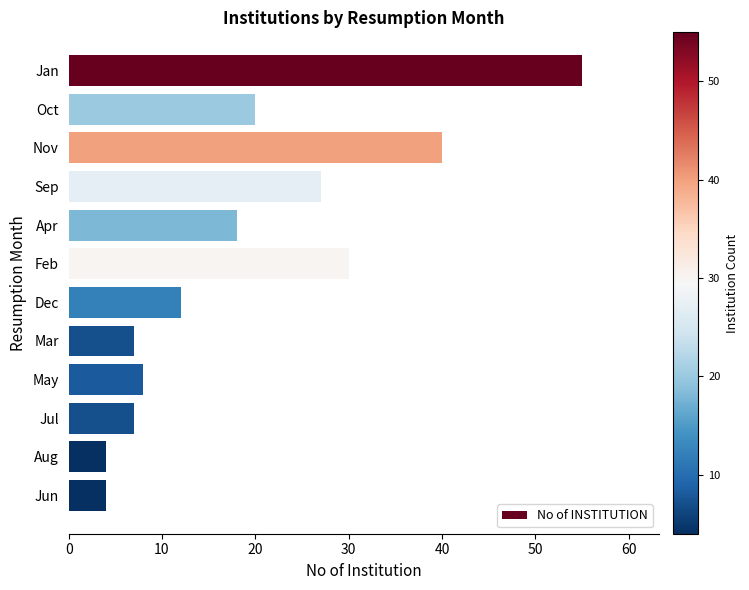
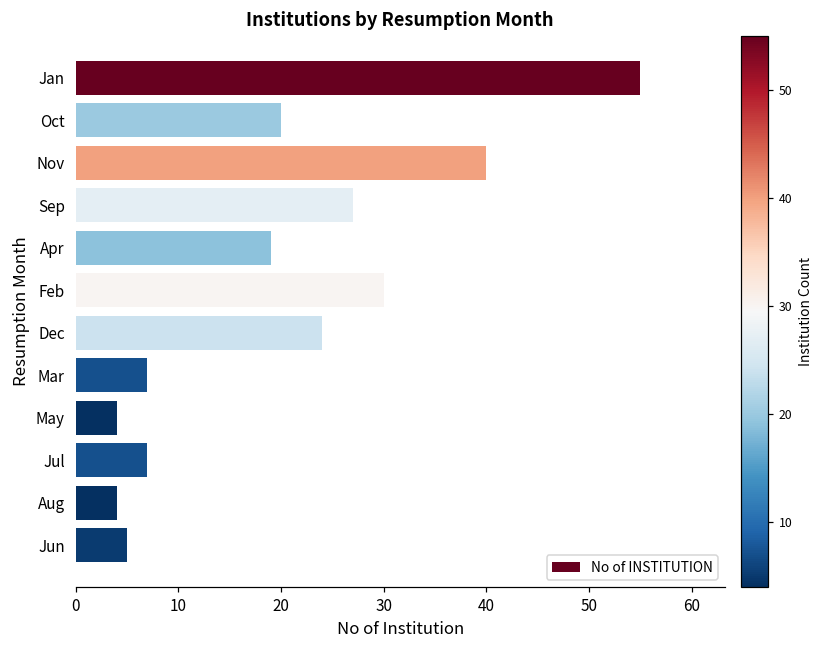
  {
    "Jan": 55,
    "Oct": 20,
    "Nov": 40,
    "Sep": 27,
-   "Apr": 18,
+   "Apr": 19,
    "Feb": 30,
-   "Dec": 12,
+   "Dec": 24,
    "Mar": 7,
-   "May": 8,
+   "May": 4,
    "Jul": 7,
    "Aug": 4,
-   "Jun": 4
+   "Jun": 5
  }
